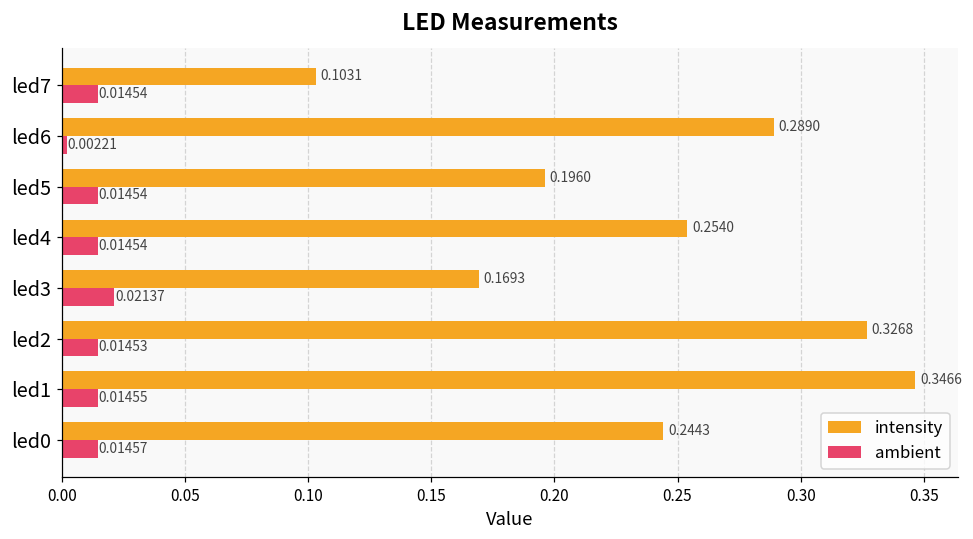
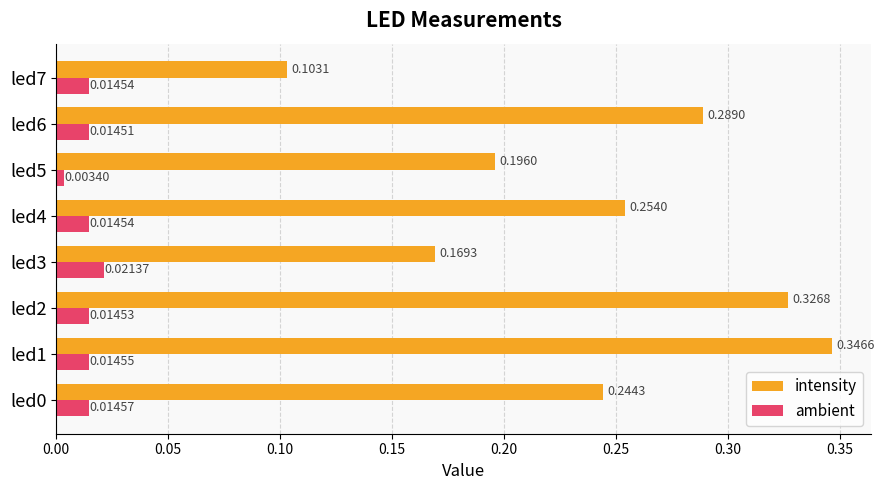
  {
    "intensity": {
      "led7": 0.1031,
      "led6": 0.2890,
      "led5": 0.1960,
      "led4": 0.2540,
      "led3": 0.1693,
      "led2": 0.3268,
      "led1": 0.3466,
      "led0": 0.2443
    },
    "ambient": {
      "led7": 0.01454,
-     "led6": 0.00221,
-     "led5": 0.01454,
+     "led6": 0.01451,
+     "led5": 0.00340,
      "led4": 0.01454,
      "led3": 0.02137,
      "led2": 0.01453,
      "led1": 0.01455,
      "led0": 0.01457
    }
  }
